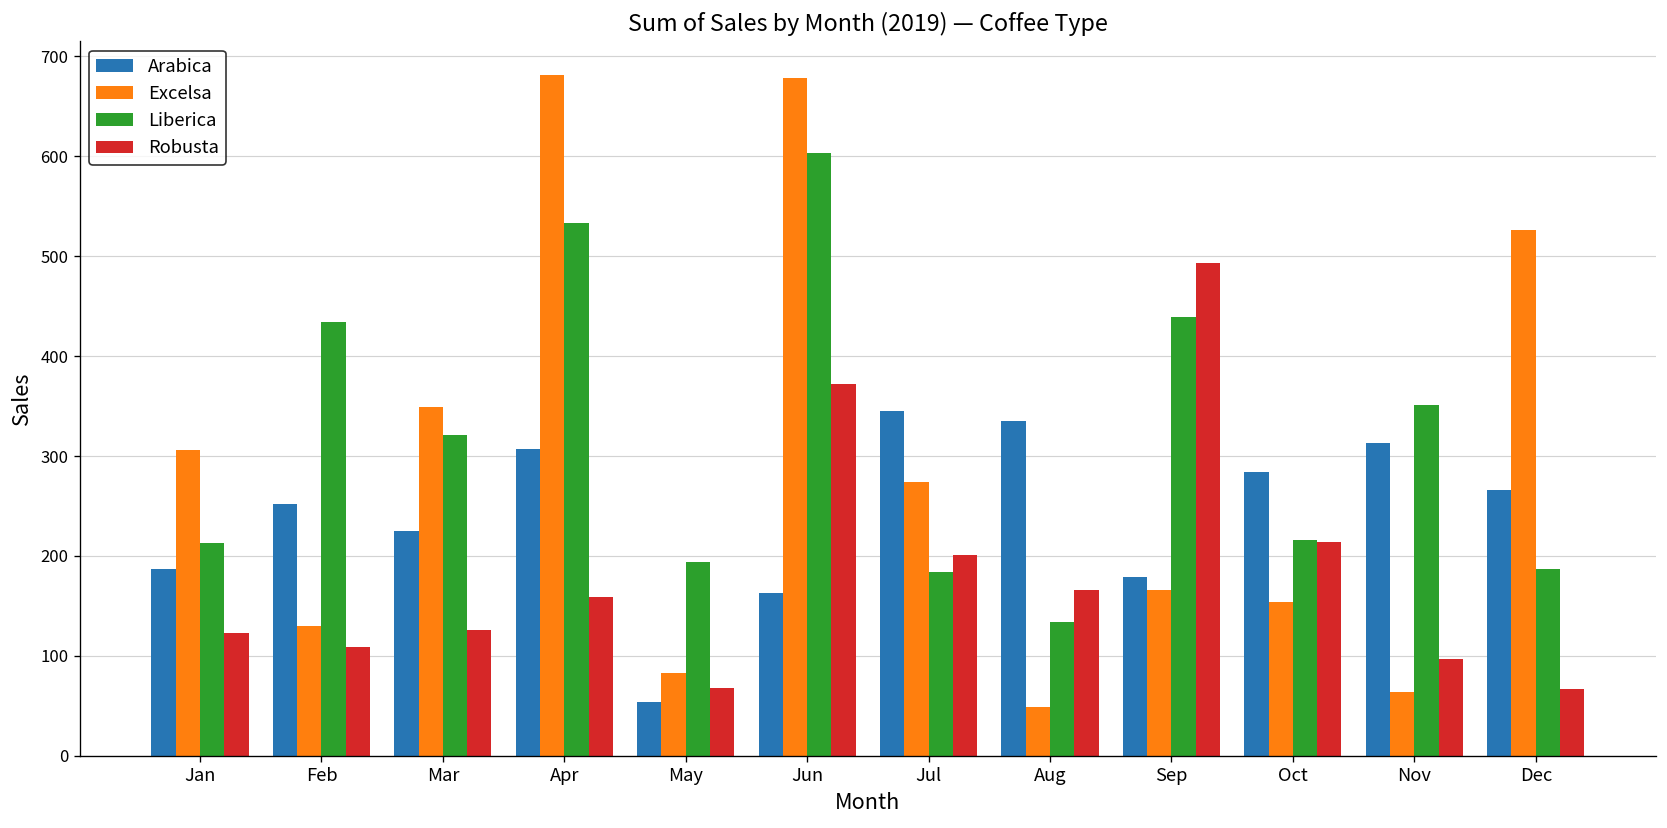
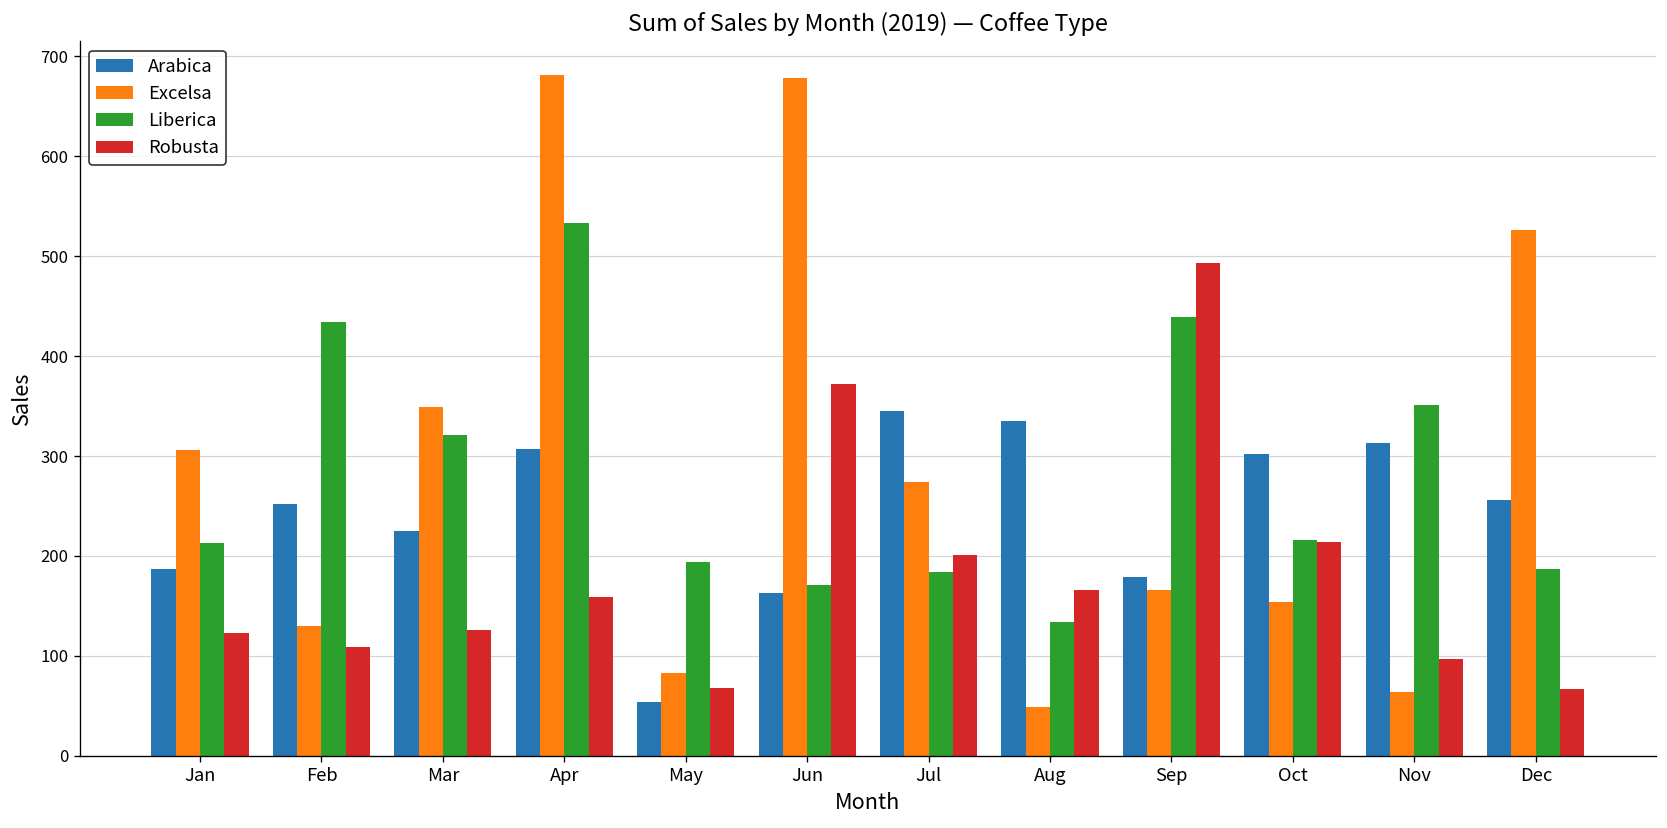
  {
    "Arabica": {
      "Jan": 190,
      "Feb": 250,
      "Mar": 220,
      "Apr": 310,
      "May": 50,
      "Jun": 160,
      "Jul": 350,
      "Aug": 330,
      "Sep": 180,
-     "Oct": 280,
+     "Oct": 300,
      "Nov": 310,
-     "Dec": 270
+     "Dec": 260
    },
    "Excelsa": {
      "Jan": 310,
      "Feb": 130,
      "Mar": 350,
      "Apr": 680,
      "May": 80,
      "Jun": 680,
      "Jul": 270,
      "Aug": 50,
      "Sep": 170,
      "Oct": 150,
      "Nov": 60,
      "Dec": 530
    },
    "Liberica": {
      "Jan": 210,
      "Feb": 430,
      "Mar": 320,
      "Apr": 530,
      "May": 190,
-     "Jun": 600,
+     "Jun": 170,
      "Jul": 180,
      "Aug": 130,
      "Sep": 440,
      "Oct": 220,
      "Nov": 350,
      "Dec": 190
    },
    "Robusta": {
      "Jan": 120,
      "Feb": 110,
      "Mar": 130,
      "Apr": 160,
      "May": 70,
      "Jun": 370,
      "Jul": 200,
      "Aug": 170,
      "Sep": 490,
      "Oct": 210,
      "Nov": 100,
      "Dec": 70
    }
  }
